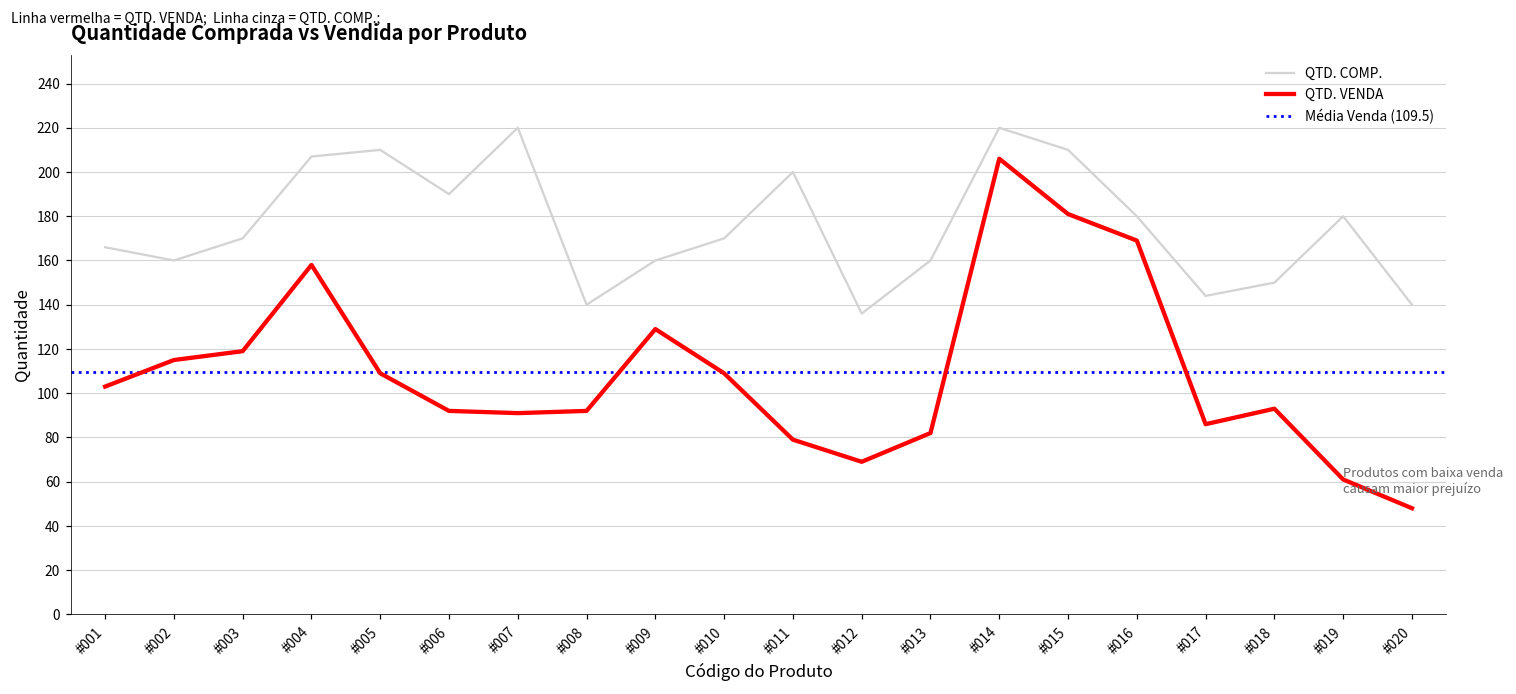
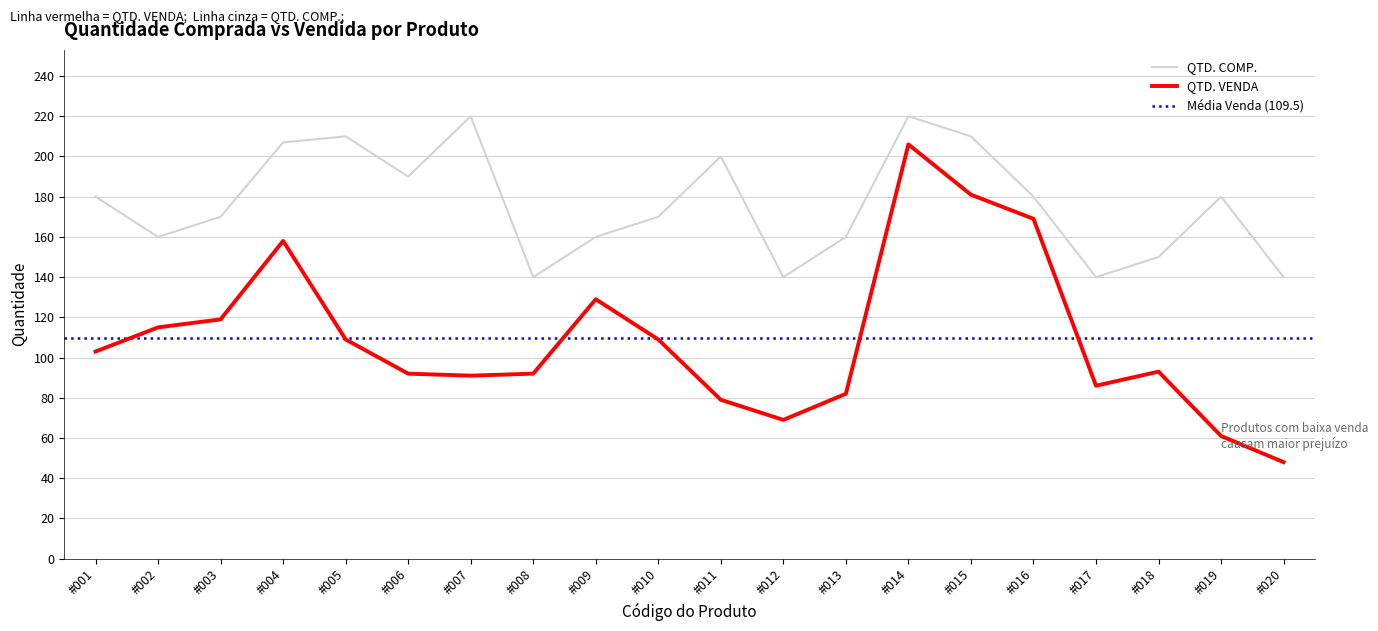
  {
    "QTD. COMP.": {
-     "#001": 166,
+     "#001": 180,
      "#002": 160,
      "#003": 170,
      "#004": 207,
      "#005": 210,
      "#006": 190,
      "#007": 220,
      "#008": 140,
      "#009": 160,
      "#010": 170,
      "#011": 200,
-     "#012": 136,
+     "#012": 140,
      "#013": 160,
      "#014": 220,
      "#015": 210,
      "#016": 180,
-     "#017": 144,
+     "#017": 140,
      "#018": 150,
      "#019": 180,
      "#020": 140
    },
    "QTD. VENDA": {
      "#001": 103,
      "#002": 115,
      "#003": 119,
      "#004": 158,
      "#005": 109,
      "#006": 92,
      "#007": 91,
      "#008": 92,
      "#009": 129,
      "#010": 109,
      "#011": 79,
      "#012": 69,
      "#013": 82,
      "#014": 206,
      "#015": 181,
      "#016": 169,
      "#017": 86,
      "#018": 93,
      "#019": 61,
      "#020": 48
    }
  }
